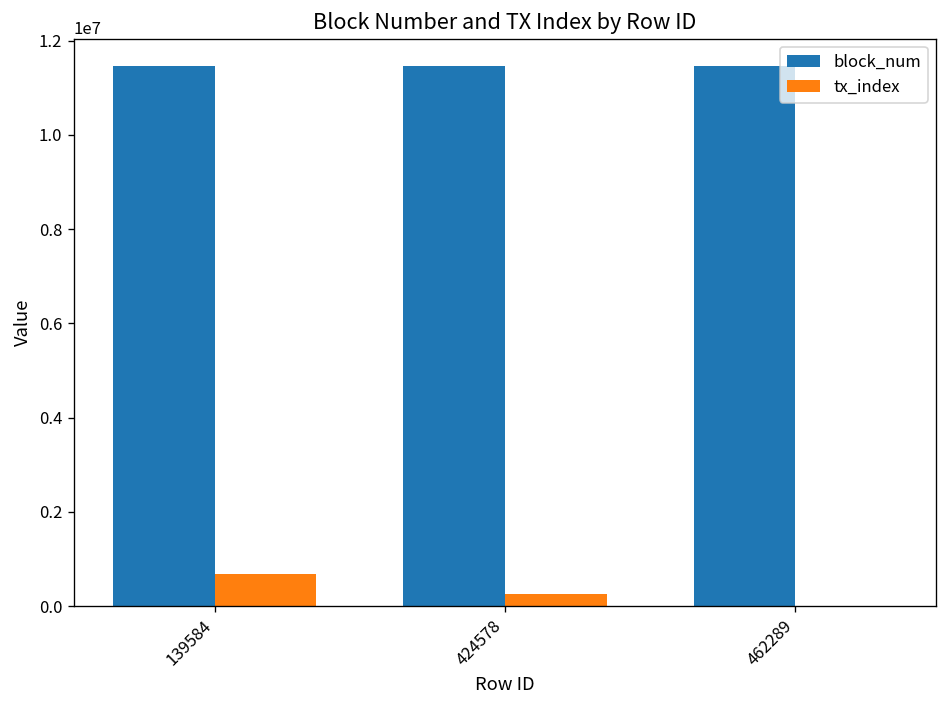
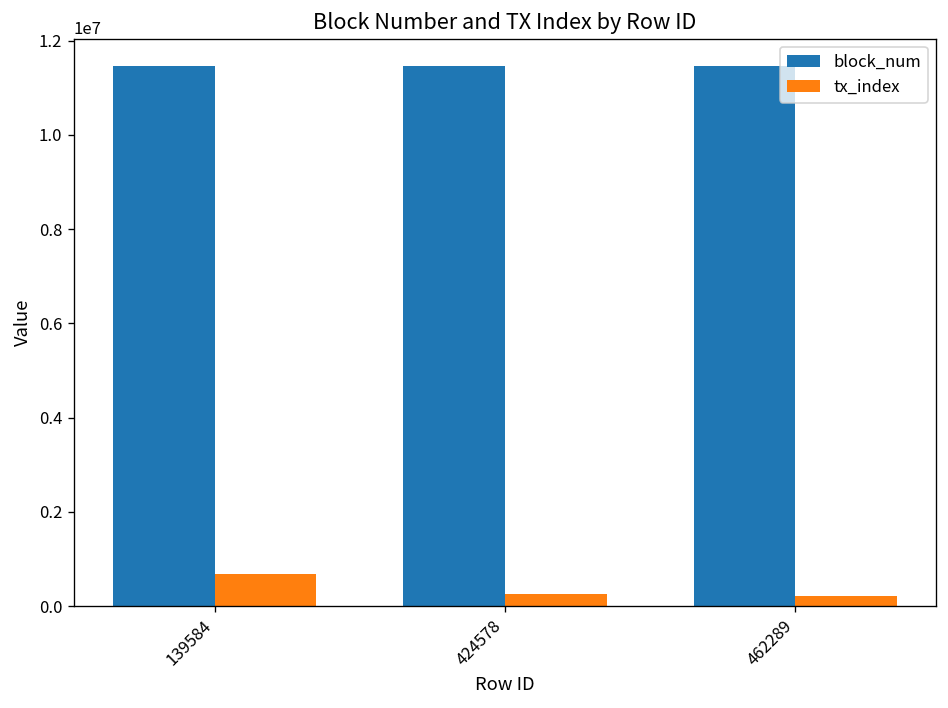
  {
    "block_num": {
      "139584": 11500000,
      "424578": 11500000,
      "462289": 11500000
    },
    "tx_index": {
      "139584": 700000,
      "424578": 300000,
-     "462289": 0
+     "462289": 200000
    }
  }
